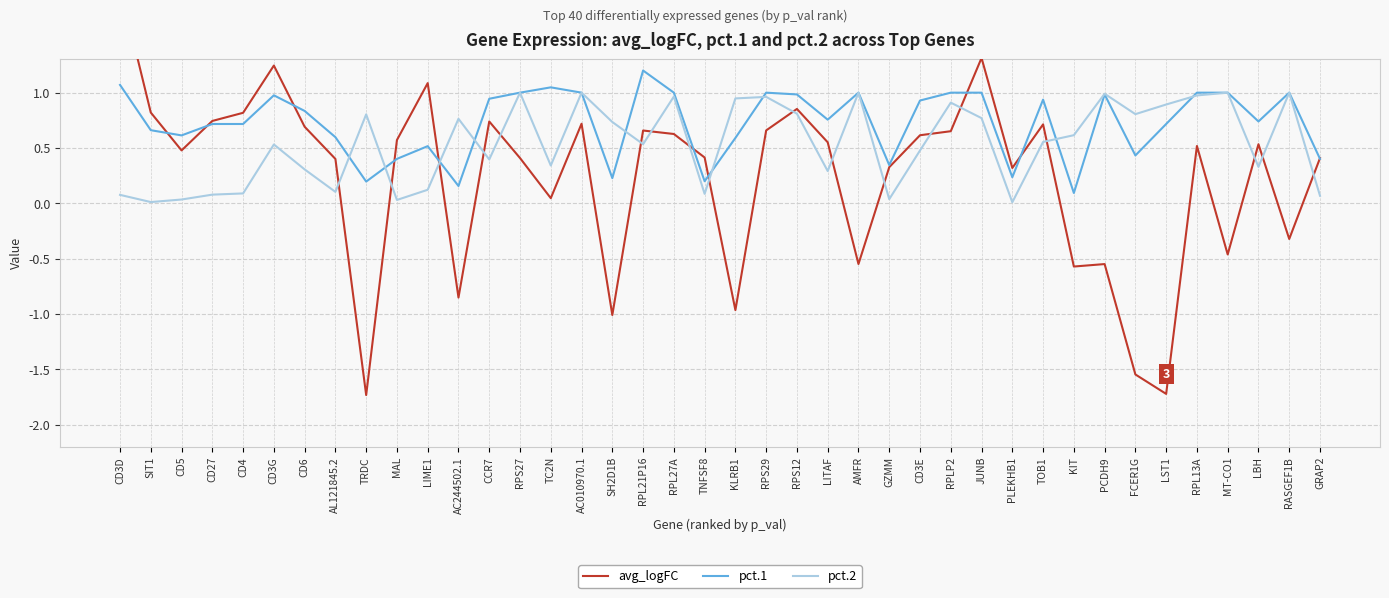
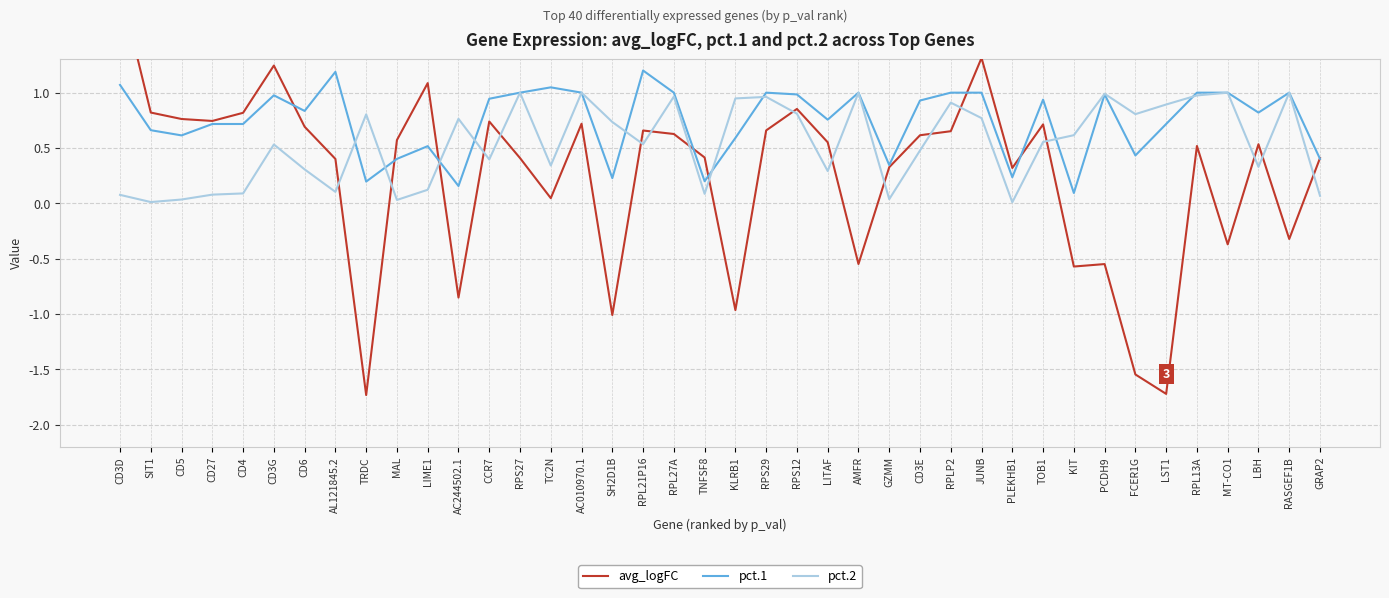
  {
    "avg_logFC": {
      "SIT1": 0.82,
-     "CD5": 0.48,
+     "CD5": 0.76,
      "CD27": 0.74,
      "CD4": 0.82,
      "CD3G": 1.24,
      "CD6": 0.69,
      "AL121845.2": 0.40,
      "TRDC": -1.73,
      "MAL": 0.57,
      "LIME1": 1.09,
      "AC244502.1": -0.85,
      "CCR7": 0.74,
      "RPS27": 0.41,
      "TC2N": 0.05,
      "AC010970.1": 0.72,
      "SH2D1B": -1.01,
      "RPL21P16": 0.66,
      "RPL27A": 0.63,
      "TNFSF8": 0.41,
      "KLRB1": -0.96,
      "RPS29": 0.66,
      "RPS12": 0.85,
      "LITAF": 0.55,
      "AMFR": -0.55,
      "CD3E": 0.62,
      "RPLP2": 0.65,
      "JUNB": 1.31,
      "PLEKHB1": 0.32,
      "TOB1": 0.71,
      "KIT": -0.57,
      "PCDH9": -0.55,
      "FCER1G": -1.55,
      "RPL13A": 0.52,
-     "MT-CO1": -0.46,
+     "MT-CO1": -0.37,
      "LBH": 0.53,
      "RASGEF1B": -0.32
    },
    "pct.1": {
      "CD3D": 1.07,
      "SIT1": 0.66,
      "CD5": 0.61,
      "CD27": 0.72,
      "CD4": 0.72,
      "CD3G": 0.98,
      "CD6": 0.84,
-     "AL121845.2": 0.60,
+     "AL121845.2": 1.19,
      "TRDC": 0.20,
      "MAL": 0.40,
      "LIME1": 0.52,
      "AC244502.1": 0.16,
      "CCR7": 0.95,
      "TC2N": 1.05,
      "SH2D1B": 0.23,
      "RPL21P16": 1.20,
      "RPL27A": 1.00,
      "TNFSF8": 0.20,
      "KLRB1": 0.59,
      "RPS29": 1.00,
      "RPS12": 0.98,
      "LITAF": 0.76,
      "CD3E": 0.93,
      "RPLP2": 1.00,
      "JUNB": 1.00,
      "PLEKHB1": 0.24,
      "TOB1": 0.94,
      "KIT": 0.09,
      "FCER1G": 0.43,
      "LST1": 0.72,
      "RPL13A": 1.00,
-     "LBH": 0.74
+     "LBH": 0.82
    },
    "pct.2": {
      "CD3D": 0.08,
      "SIT1": 0.01,
      "CD5": 0.04,
      "CD27": 0.08,
      "CD4": 0.09,
      "CD3G": 0.53,
      "CD6": 0.31,
      "AL121845.2": 0.10,
      "TRDC": 0.80,
      "MAL": 0.03,
      "LIME1": 0.12,
      "AC244502.1": 0.76,
      "CCR7": 0.40,
      "TC2N": 0.34,
      "SH2D1B": 0.74,
      "RPL21P16": 0.54,
      "RPL27A": 0.97,
      "TNFSF8": 0.09,
      "KLRB1": 0.95,
      "RPS29": 0.96,
      "RPS12": 0.81,
      "LITAF": 0.29,
      "GZMM": 0.04,
      "CD3E": 0.48,
      "RPLP2": 0.91,
      "JUNB": 0.77,
      "PLEKHB1": 0.01,
      "TOB1": 0.56,
      "KIT": 0.62,
      "FCER1G": 0.81,
      "LST1": 0.89,
      "RPL13A": 0.98,
      "LBH": 0.33,
      "GRAP2": 0.07
    }
  }
